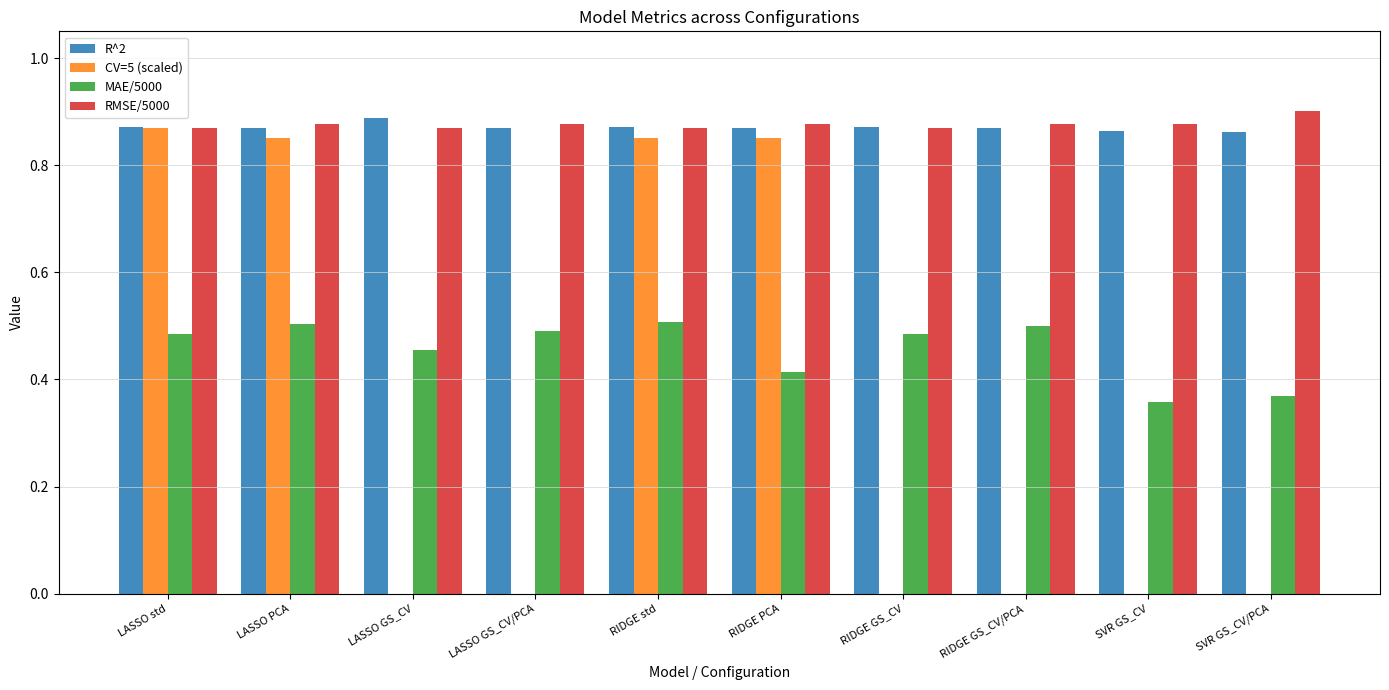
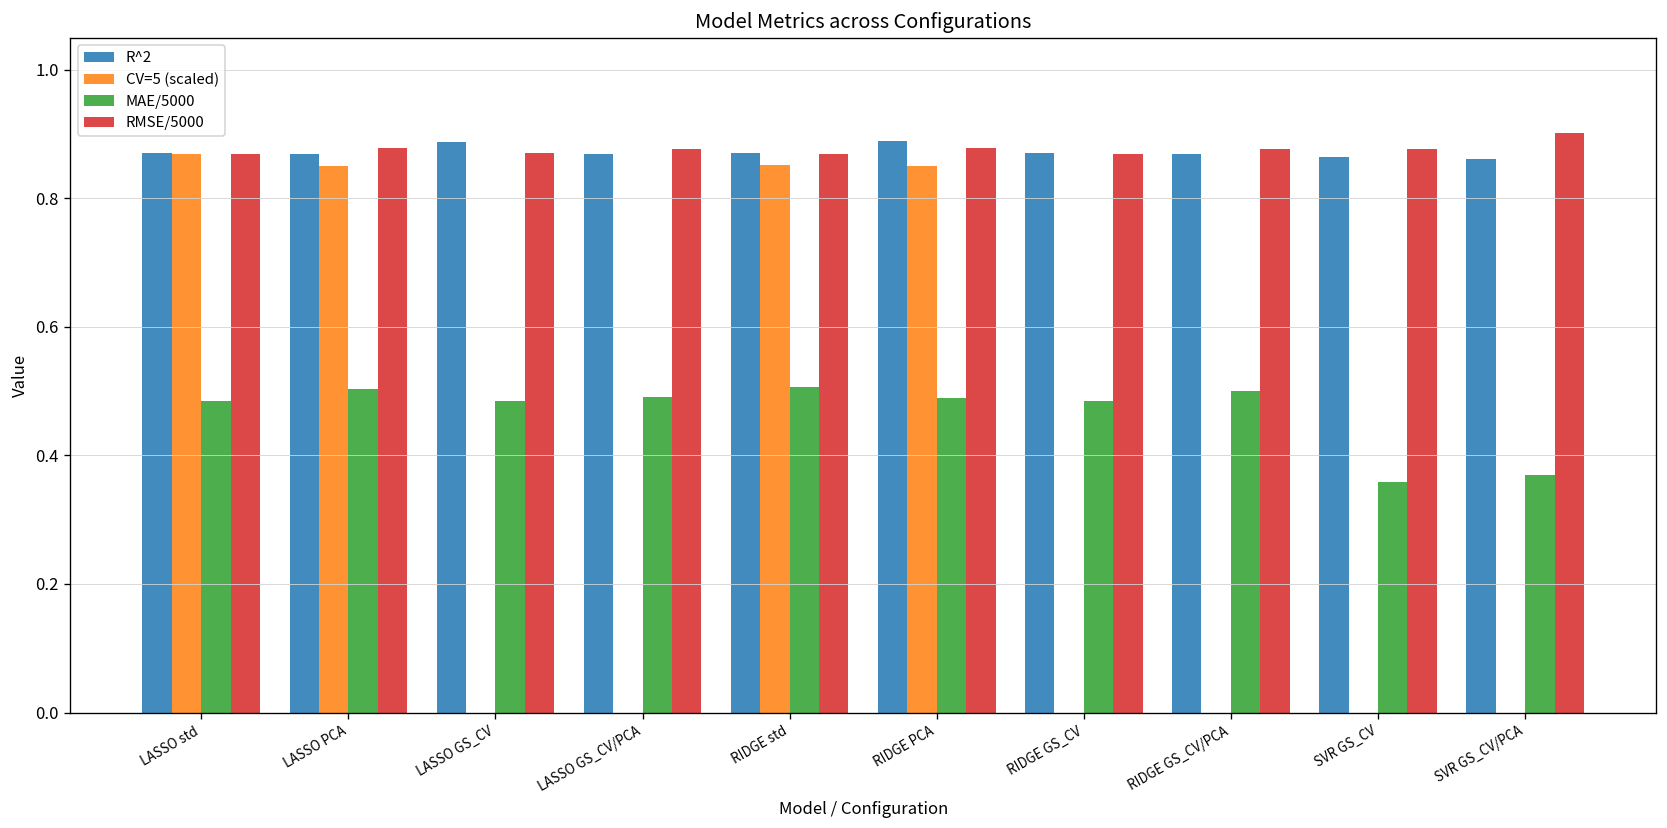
  {
    "R^2": {
      "LASSO std": 0.87,
      "LASSO PCA": 0.87,
      "LASSO GS_CV": 0.89,
      "LASSO GS_CV/PCA": 0.87,
      "RIDGE std": 0.87,
-     "RIDGE PCA": 0.87,
+     "RIDGE PCA": 0.89,
      "RIDGE GS_CV": 0.87,
      "RIDGE GS_CV/PCA": 0.87,
      "SVR GS_CV": 0.86,
      "SVR GS_CV/PCA": 0.86
    },
    "CV=5 (scaled)": {
      "LASSO std": 0.87,
      "LASSO PCA": 0.85,
      "LASSO GS_CV": 0.00,
      "LASSO GS_CV/PCA": 0.00,
      "RIDGE std": 0.85,
      "RIDGE PCA": 0.85,
      "RIDGE GS_CV": 0.00,
      "RIDGE GS_CV/PCA": 0.00,
      "SVR GS_CV": 0.00,
      "SVR GS_CV/PCA": 0.00
    },
    "MAE/5000": {
      "LASSO std": 0.48,
      "LASSO PCA": 0.50,
-     "LASSO GS_CV": 0.45,
+     "LASSO GS_CV": 0.49,
      "LASSO GS_CV/PCA": 0.49,
      "RIDGE std": 0.51,
-     "RIDGE PCA": 0.41,
+     "RIDGE PCA": 0.49,
      "RIDGE GS_CV": 0.49,
      "RIDGE GS_CV/PCA": 0.50,
      "SVR GS_CV": 0.36,
      "SVR GS_CV/PCA": 0.37
    },
    "RMSE/5000": {
      "LASSO std": 0.87,
      "LASSO PCA": 0.88,
      "LASSO GS_CV": 0.87,
      "LASSO GS_CV/PCA": 0.88,
      "RIDGE std": 0.87,
      "RIDGE PCA": 0.88,
      "RIDGE GS_CV": 0.87,
      "RIDGE GS_CV/PCA": 0.88,
      "SVR GS_CV": 0.88,
      "SVR GS_CV/PCA": 0.90
    }
  }
